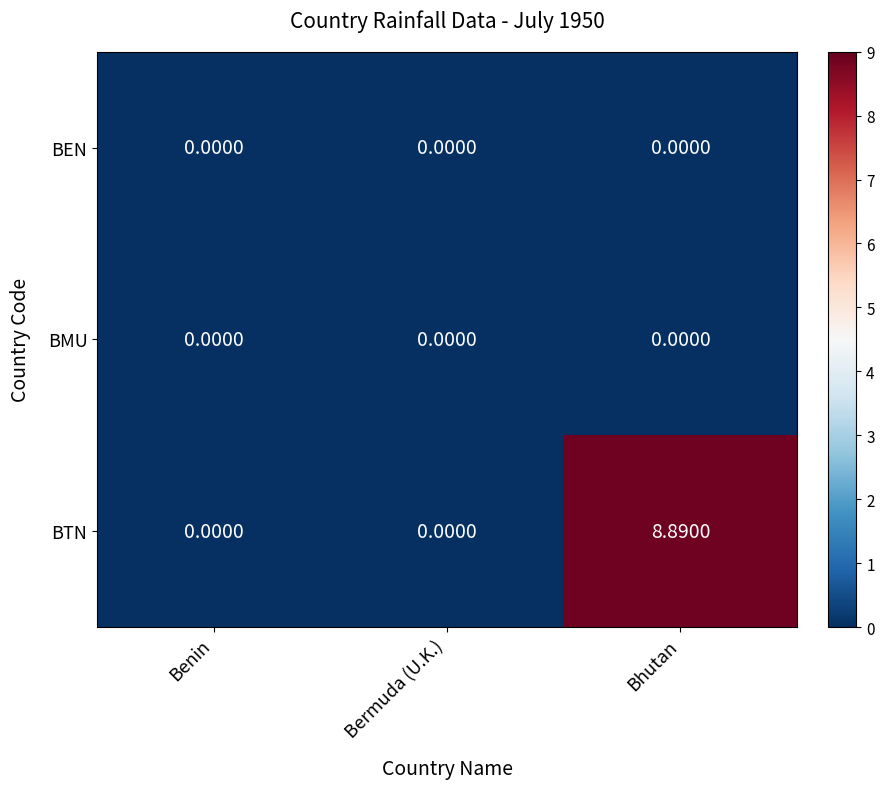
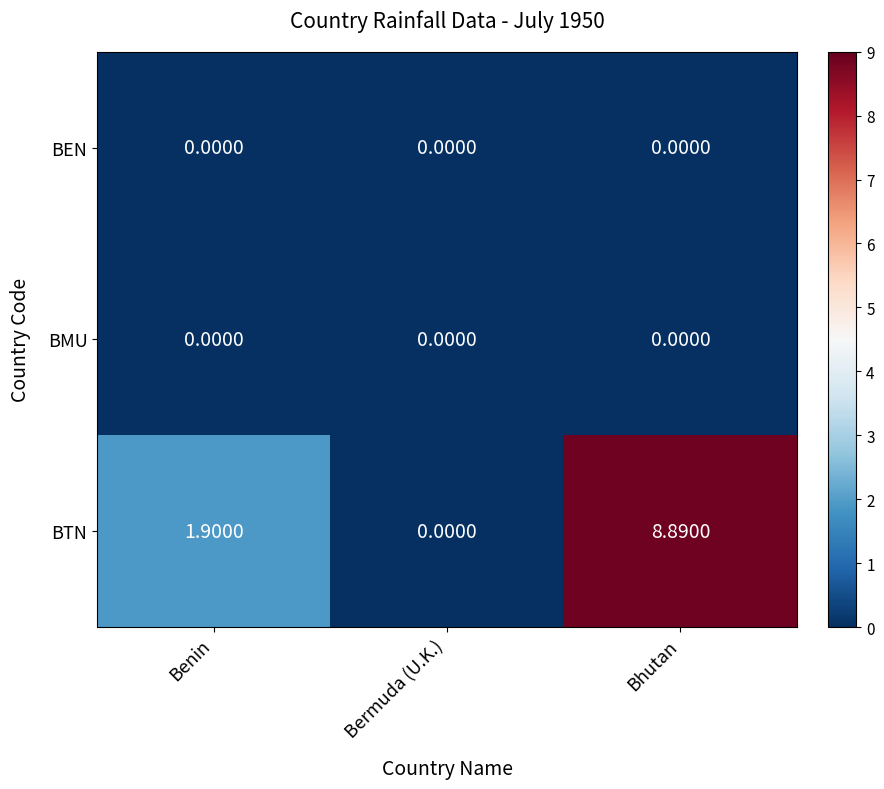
  {
    "BEN": {
      "Benin": 0.0000,
      "Bermuda (U.K.)": 0.0000,
      "Bhutan": 0.0000
    },
    "BMU": {
      "Benin": 0.0000,
      "Bermuda (U.K.)": 0.0000,
      "Bhutan": 0.0000
    },
    "BTN": {
-     "Benin": 0.0000,
+     "Benin": 1.9000,
      "Bermuda (U.K.)": 0.0000,
      "Bhutan": 8.8900
    }
  }
